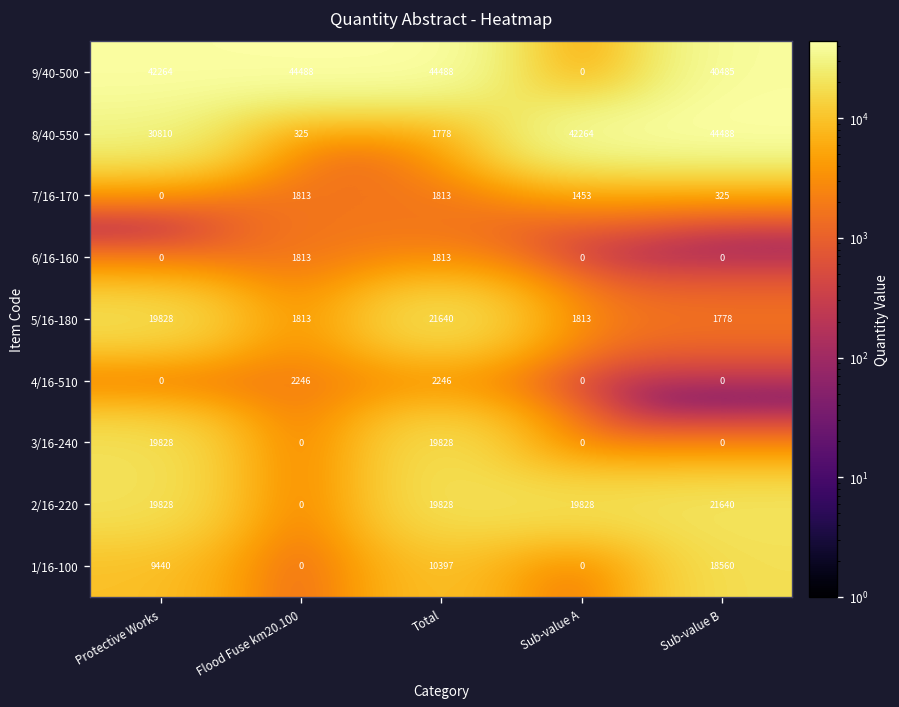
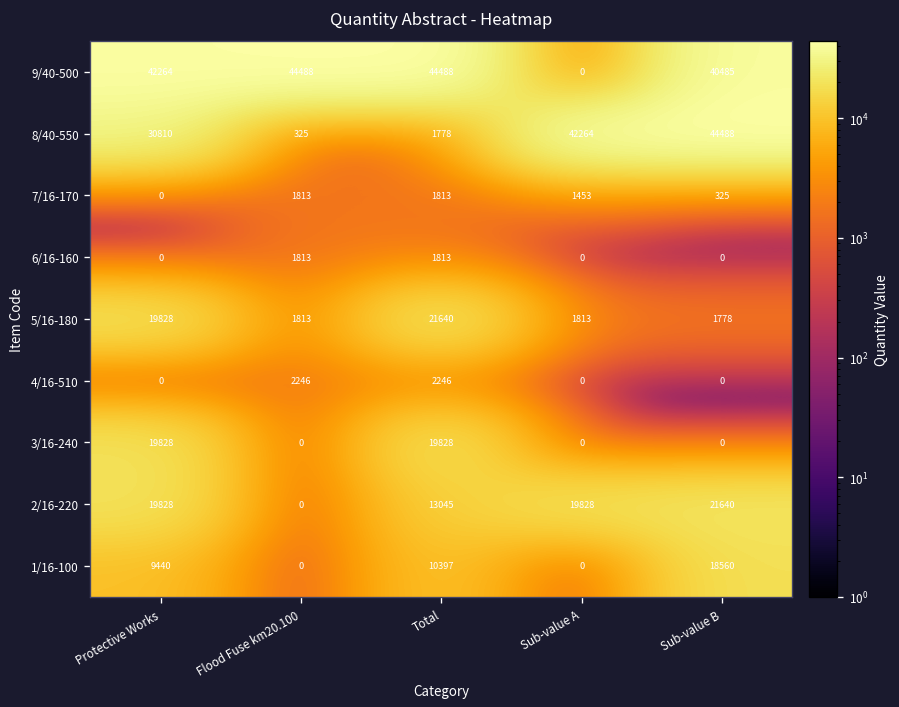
  {
    "9/40-500": {
      "Protective Works": 42264,
      "Flood Fuse km20.100": 44488,
      "Total": 44488,
      "Sub-value A": 0,
      "Sub-value B": 40485
    },
    "8/40-550": {
      "Protective Works": 30810,
      "Flood Fuse km20.100": 325,
      "Total": 1778,
      "Sub-value A": 42264,
      "Sub-value B": 44488
    },
    "7/16-170": {
      "Protective Works": 0,
      "Flood Fuse km20.100": 1813,
      "Total": 1813,
      "Sub-value A": 1453,
      "Sub-value B": 325
    },
    "6/16-160": {
      "Protective Works": 0,
      "Flood Fuse km20.100": 1813,
      "Total": 1813,
      "Sub-value A": 0,
      "Sub-value B": 0
    },
    "5/16-180": {
      "Protective Works": 19828,
      "Flood Fuse km20.100": 1813,
      "Total": 21640,
      "Sub-value A": 1813,
      "Sub-value B": 1778
    },
    "4/16-510": {
      "Protective Works": 0,
      "Flood Fuse km20.100": 2246,
      "Total": 2246,
      "Sub-value A": 0,
      "Sub-value B": 0
    },
    "3/16-240": {
      "Protective Works": 19828,
      "Flood Fuse km20.100": 0,
      "Total": 19828,
      "Sub-value A": 0,
      "Sub-value B": 0
    },
    "2/16-220": {
      "Protective Works": 19828,
      "Flood Fuse km20.100": 0,
-     "Total": 19828,
+     "Total": 13045,
      "Sub-value A": 19828,
      "Sub-value B": 21640
    },
    "1/16-100": {
      "Protective Works": 9440,
      "Flood Fuse km20.100": 0,
      "Total": 10397,
      "Sub-value A": 0,
      "Sub-value B": 18560
    }
  }
